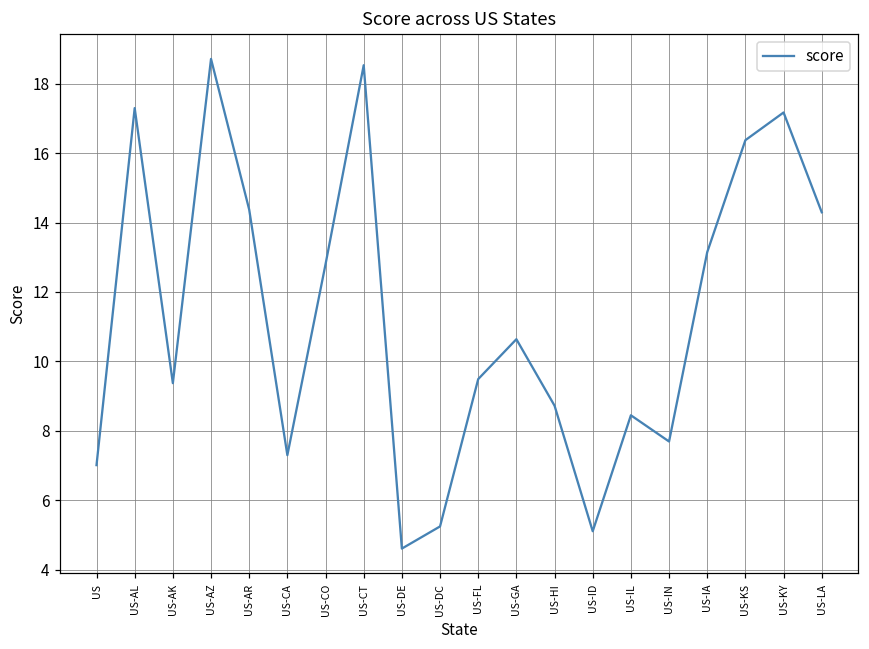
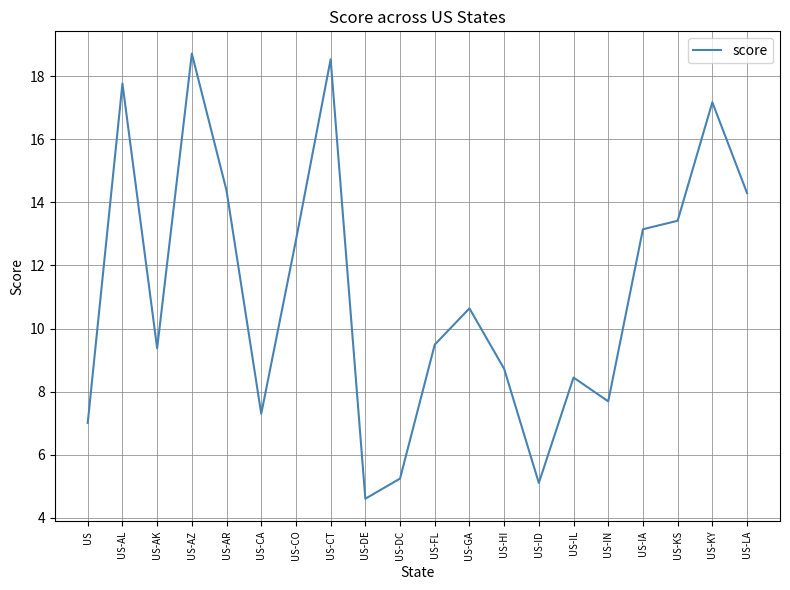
  {
    "US": 7.0,
-   "US-AL": 17.3,
+   "US-AL": 17.8,
    "US-AK": 9.4,
    "US-AZ": 18.7,
    "US-AR": 14.4,
    "US-CA": 7.3,
    "US-CO": 12.8,
    "US-CT": 18.5,
    "US-DE": 4.6,
    "US-DC": 5.2,
    "US-FL": 9.5,
    "US-GA": 10.6,
    "US-HI": 8.7,
    "US-ID": 5.1,
    "US-IL": 8.4,
    "US-IN": 7.7,
    "US-IA": 13.1,
-   "US-KS": 16.4,
+   "US-KS": 13.4,
    "US-KY": 17.2,
    "US-LA": 14.3
  }
